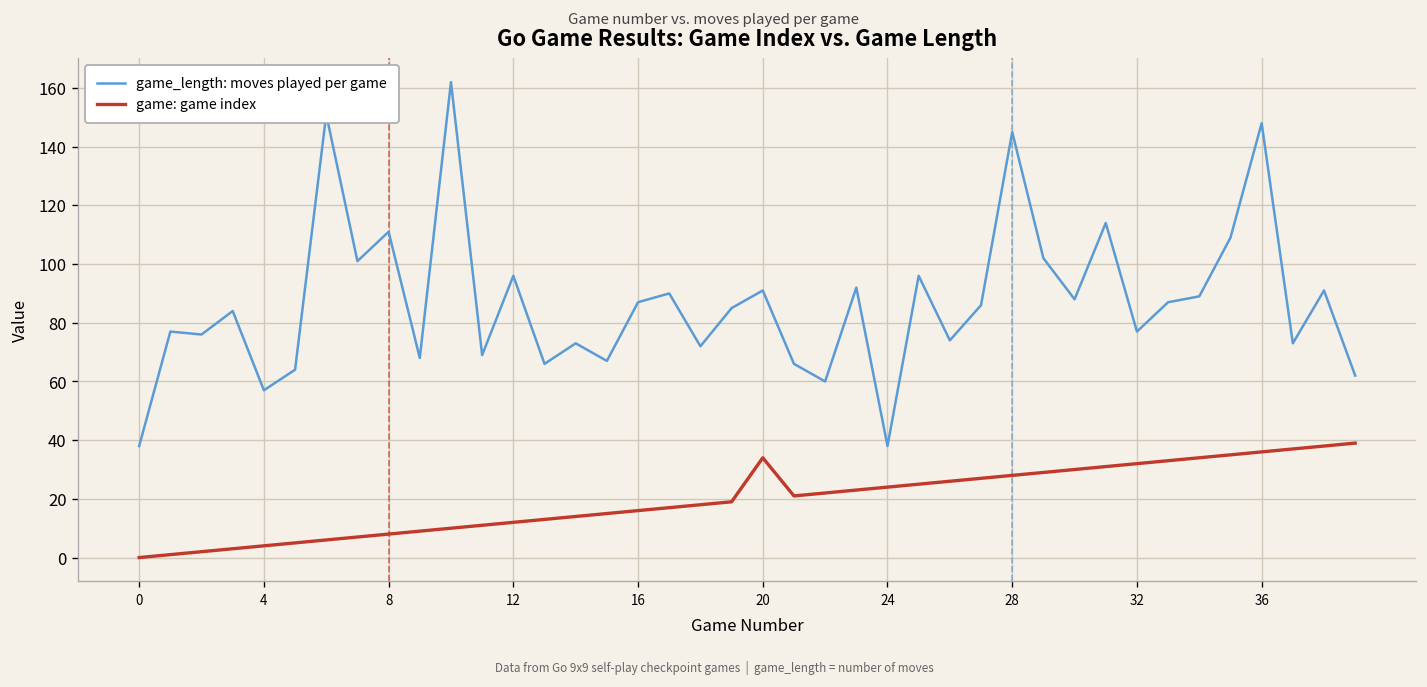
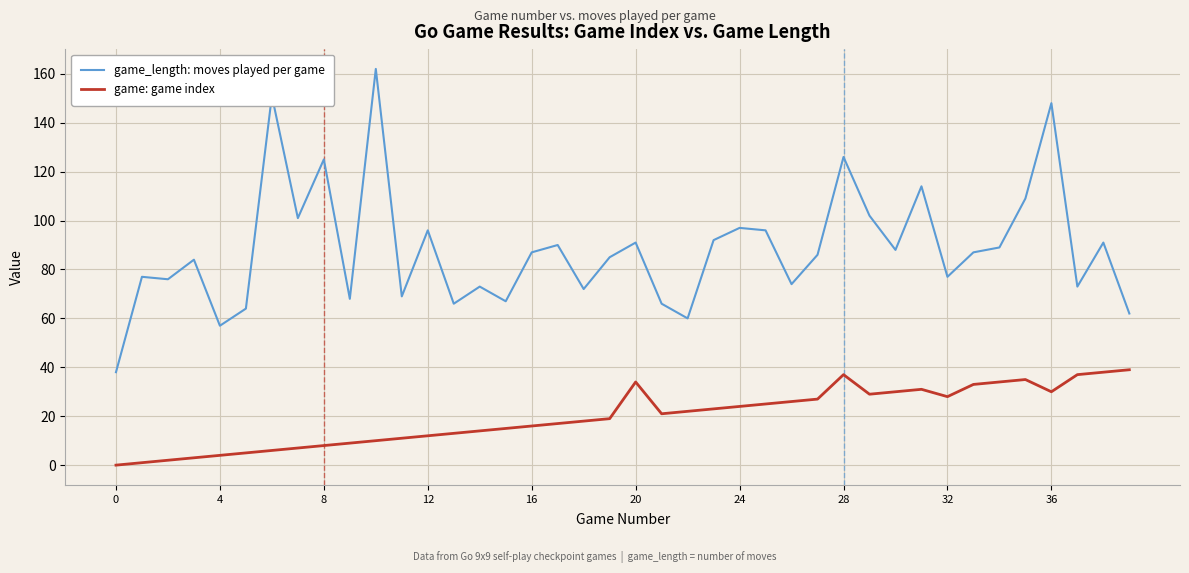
  {
    "game_length: moves played per game": {
      "0": 38,
      "4": 57,
-     "8": 111,
+     "8": 125,
      "12": 96,
      "16": 87,
      "20": 91,
-     "24": 38,
-     "28": 145,
+     "24": 97,
+     "28": 126,
      "32": 77,
      "36": 148
    },
    "game: game index": {
      "0": 0,
      "4": 4,
      "8": 8,
      "12": 12,
      "16": 16,
      "20": 34,
      "24": 24,
-     "28": 28,
-     "32": 32,
-     "36": 36
+     "28": 37,
+     "32": 28,
+     "36": 30
    }
  }
